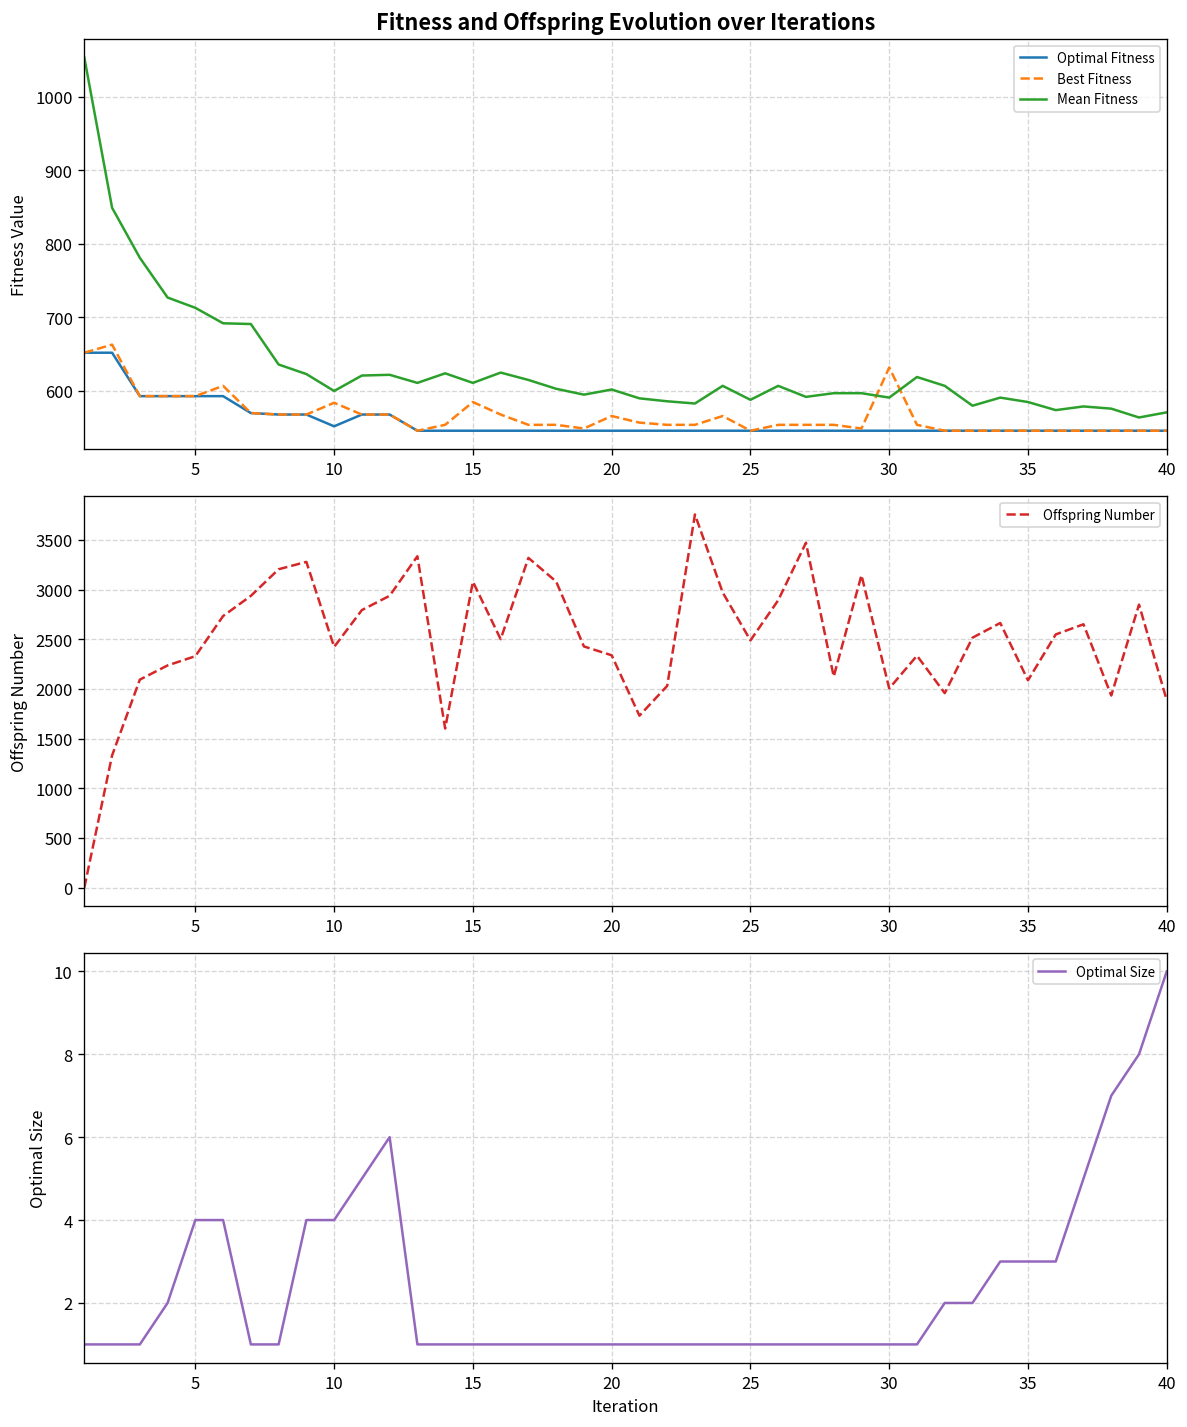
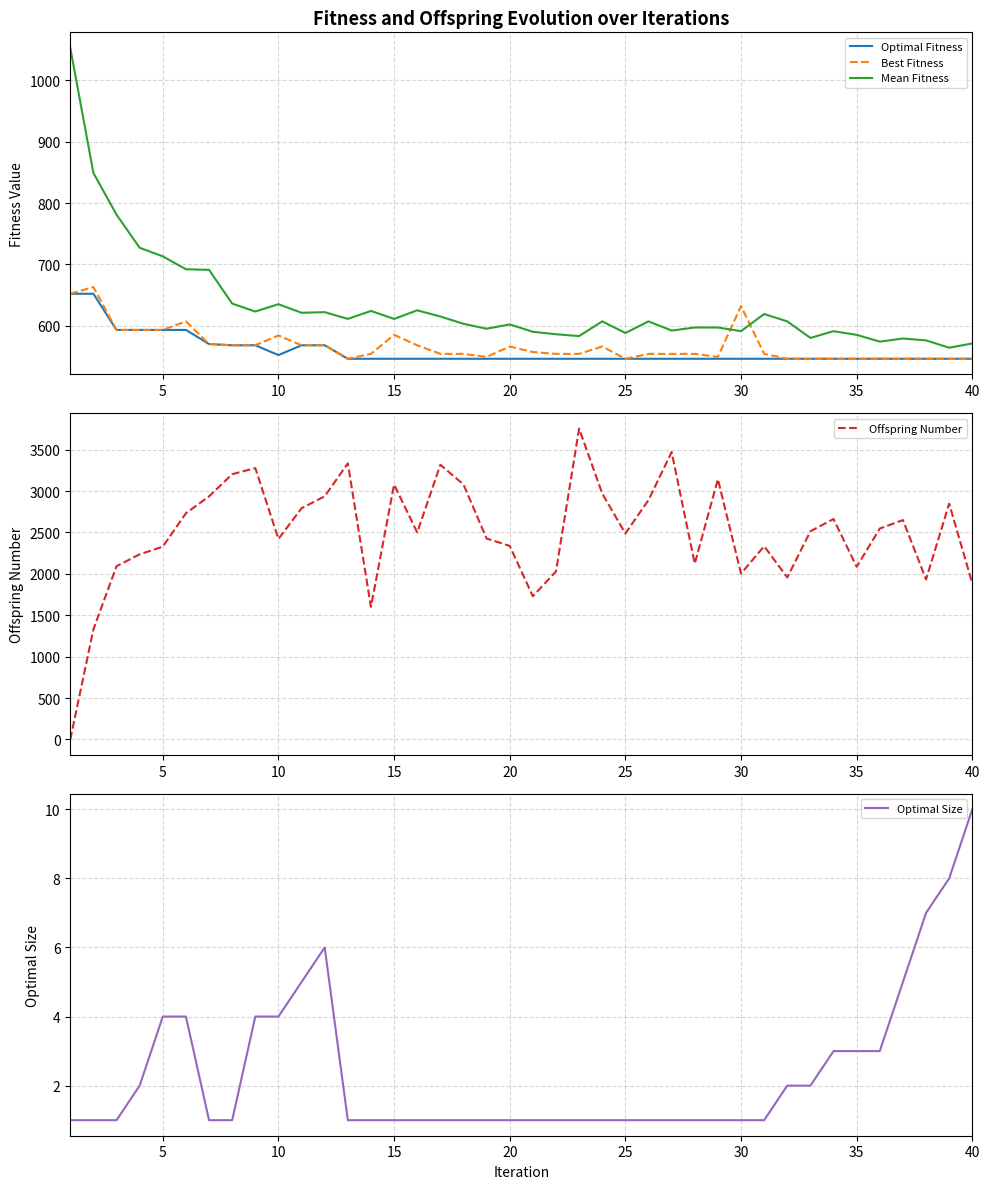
  {
    "Fitness and Offspring Evolution over Iterations": {
      "Optimal Fitness": {
        "10": 550,
        "15": 550,
        "20": 550,
        "30": 550
      },
      "Best Fitness": {
        "10": 580,
        "15": 590,
        "20": 570,
        "30": 630
      },
      "Mean Fitness": {
        "5": 710,
-       "10": 600,
+       "10": 640,
        "15": 610,
        "20": 600,
        "25": 590,
        "30": 590,
        "35": 590,
        "40": 570
      }
    }
  }
